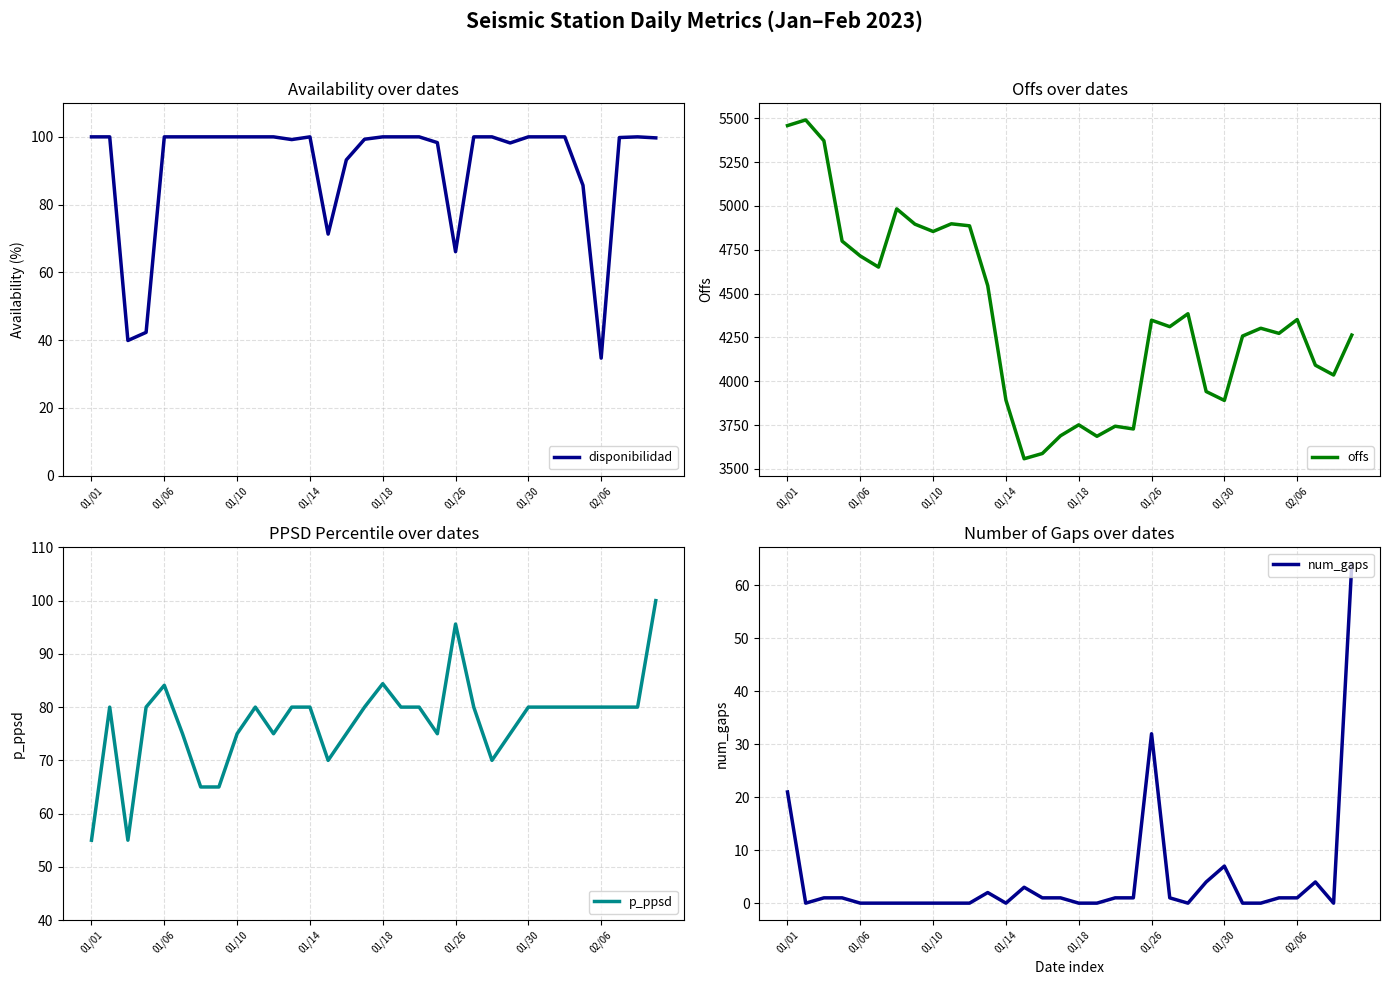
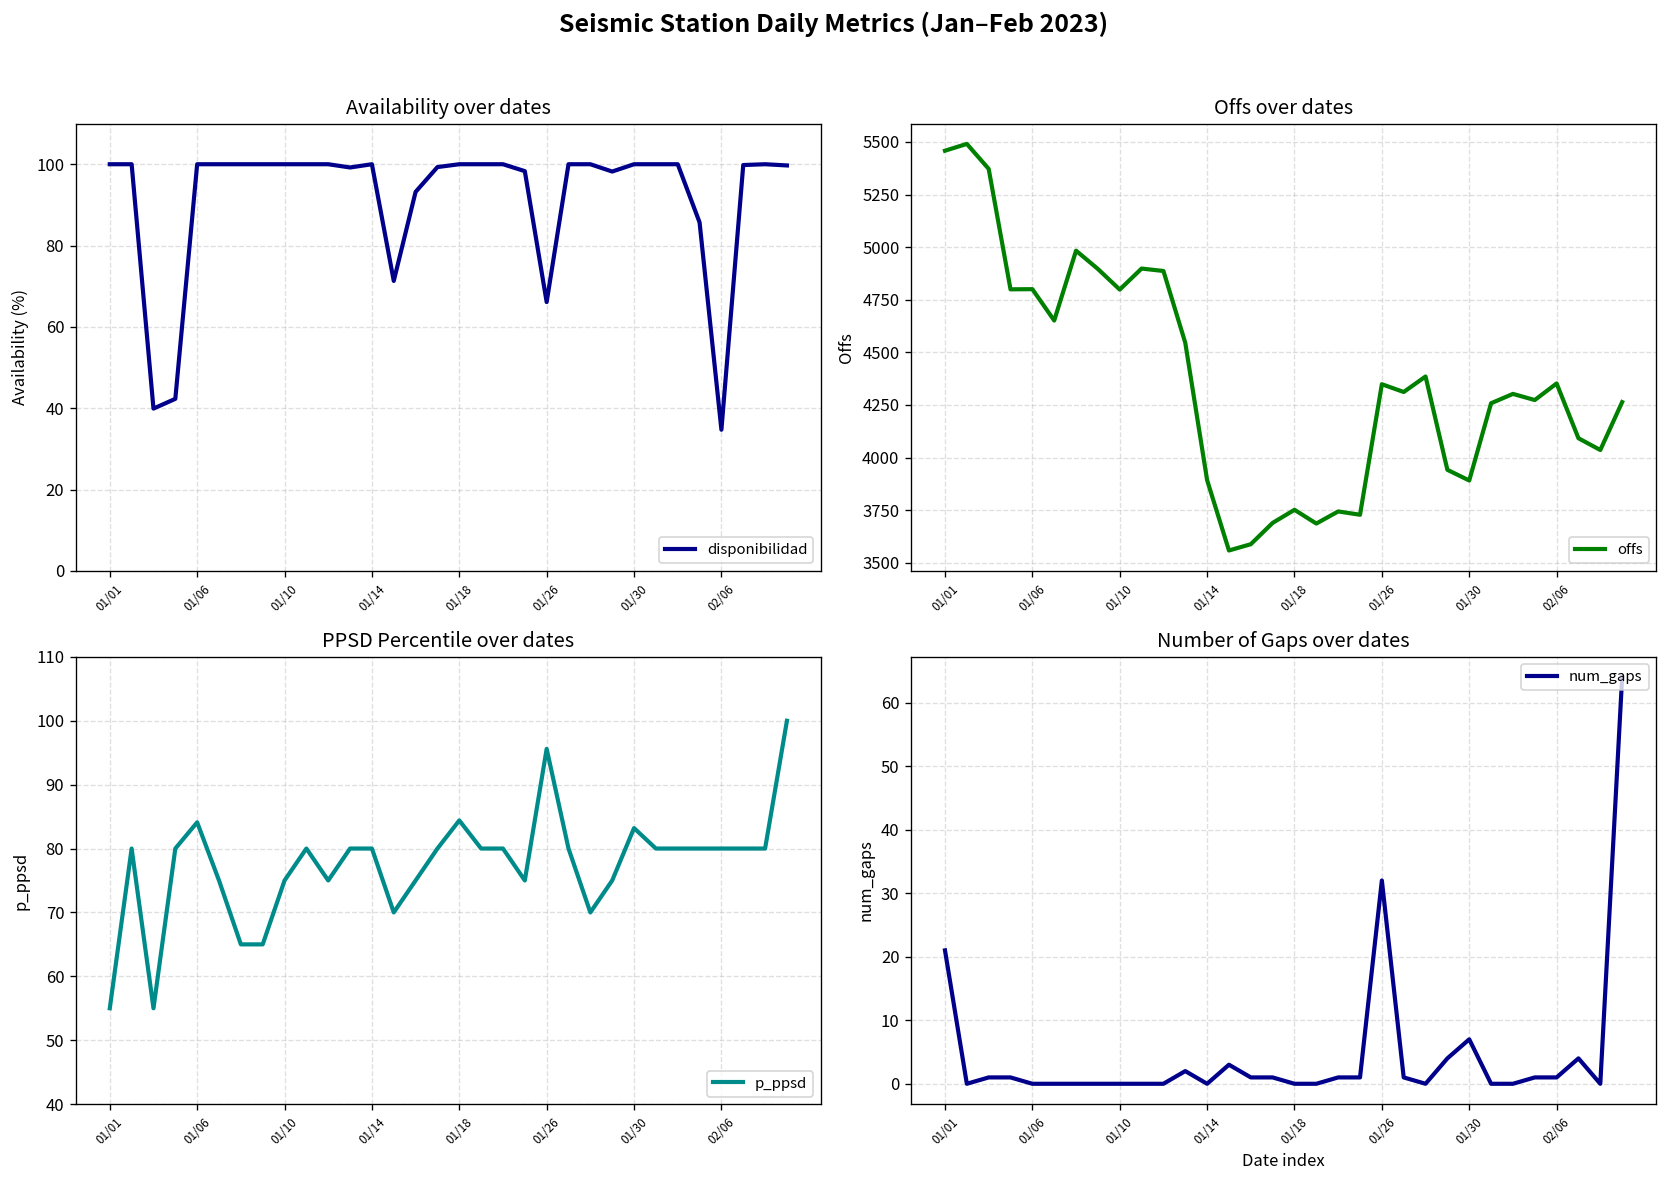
  {
    "Availability over dates": {
      "01/01": 100,
      "01/06": 100,
      "01/10": 100,
      "01/14": 100,
      "01/18": 100,
      "01/26": 66,
      "01/30": 100,
      "02/06": 35
    },
    "Offs over dates": {
      "01/01": 5460,
-     "01/06": 4710,
-     "01/10": 4850,
+     "01/06": 4800,
+     "01/10": 4800,
      "01/14": 3890,
      "01/18": 3750,
      "01/26": 4350,
      "01/30": 3890,
      "02/06": 4350
    },
    "PPSD Percentile over dates": {
      "01/01": 55,
      "01/06": 84,
      "01/10": 75,
      "01/14": 80,
      "01/18": 84,
      "01/26": 96,
-     "01/30": 80,
+     "01/30": 83,
      "02/06": 80
    },
    "Number of Gaps over dates": {
      "01/01": 21,
      "01/06": 0,
      "01/10": 0,
      "01/14": 0,
      "01/18": 0,
      "01/26": 32,
      "01/30": 7,
      "02/06": 1
    }
  }
